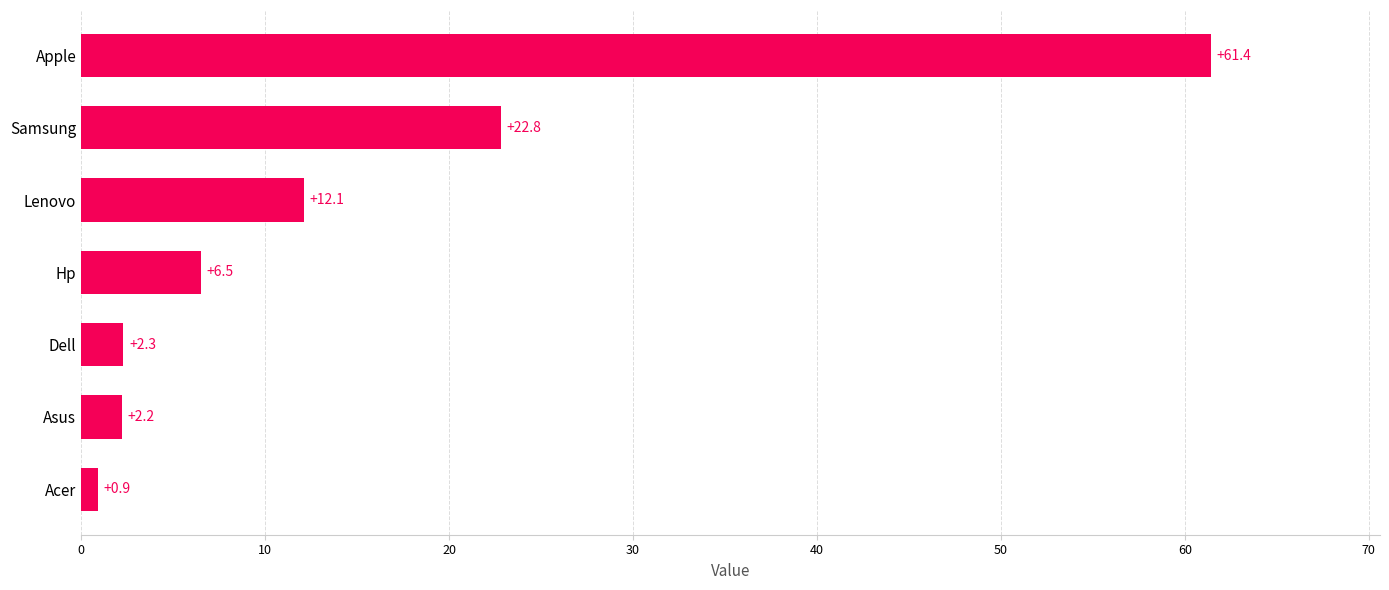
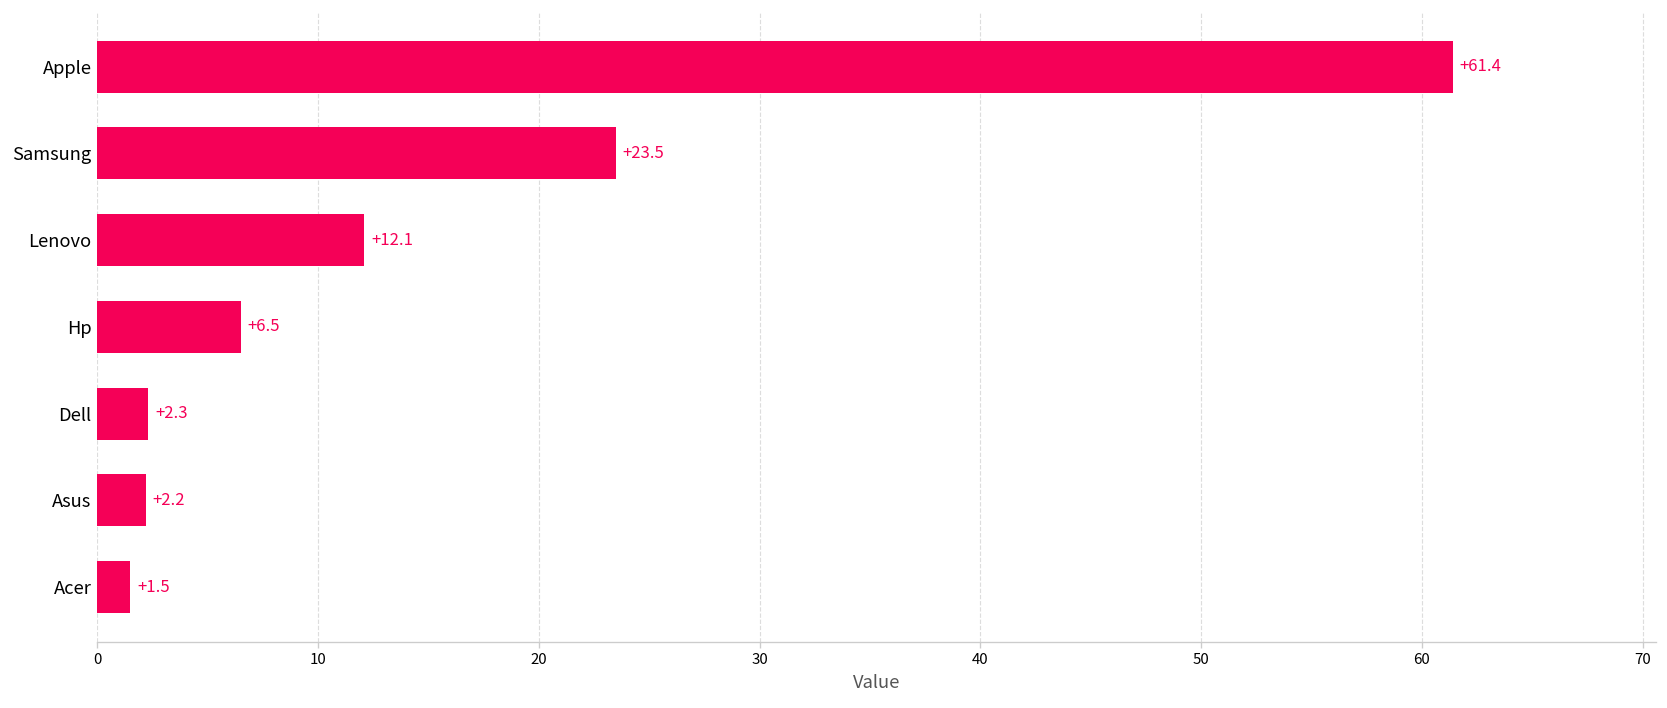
  {
    "Apple": "+61.4",
-   "Samsung": "+22.8",
+   "Samsung": "+23.5",
    "Lenovo": "+12.1",
    "Hp": "+6.5",
    "Dell": "+2.3",
    "Asus": "+2.2",
-   "Acer": "+0.9"
+   "Acer": "+1.5"
  }
